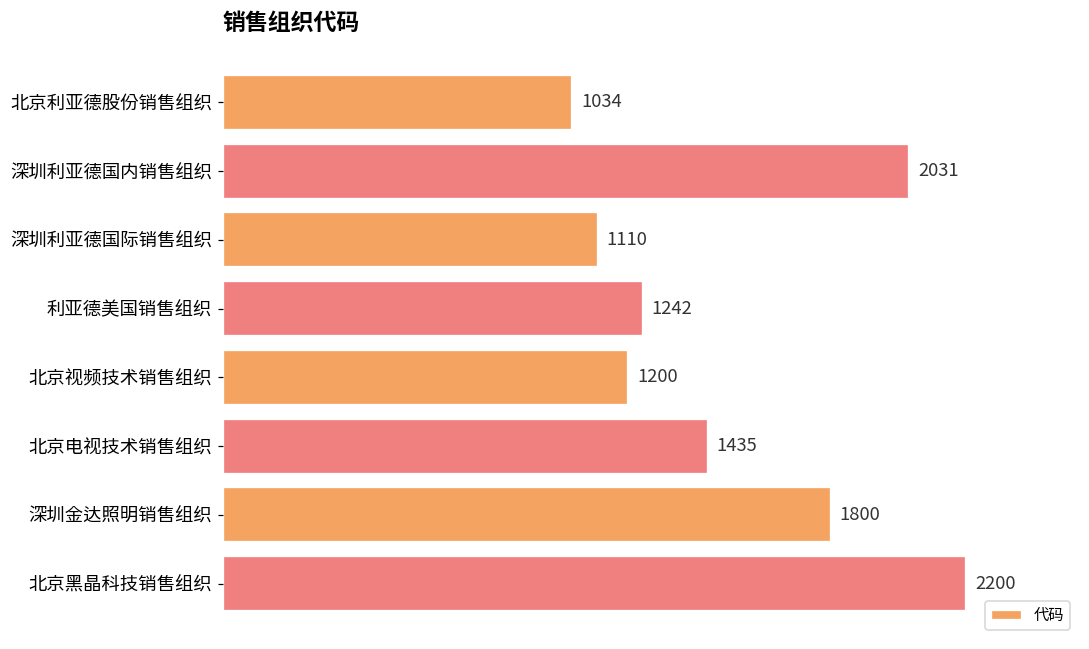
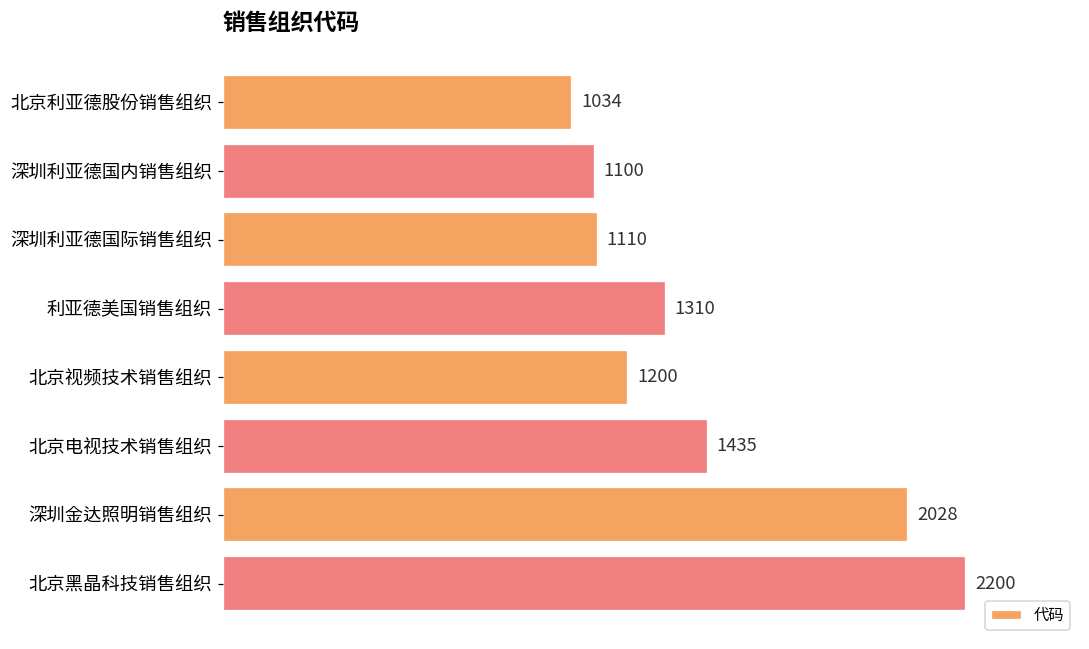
  {
    "北京利亚德股份销售组织": 1034,
-   "深圳利亚德国内销售组织": 2031,
+   "深圳利亚德国内销售组织": 1100,
    "深圳利亚德国际销售组织": 1110,
-   "利亚德美国销售组织": 1242,
+   "利亚德美国销售组织": 1310,
    "北京视频技术销售组织": 1200,
    "北京电视技术销售组织": 1435,
-   "深圳金达照明销售组织": 1800,
+   "深圳金达照明销售组织": 2028,
    "北京黑晶科技销售组织": 2200
  }
